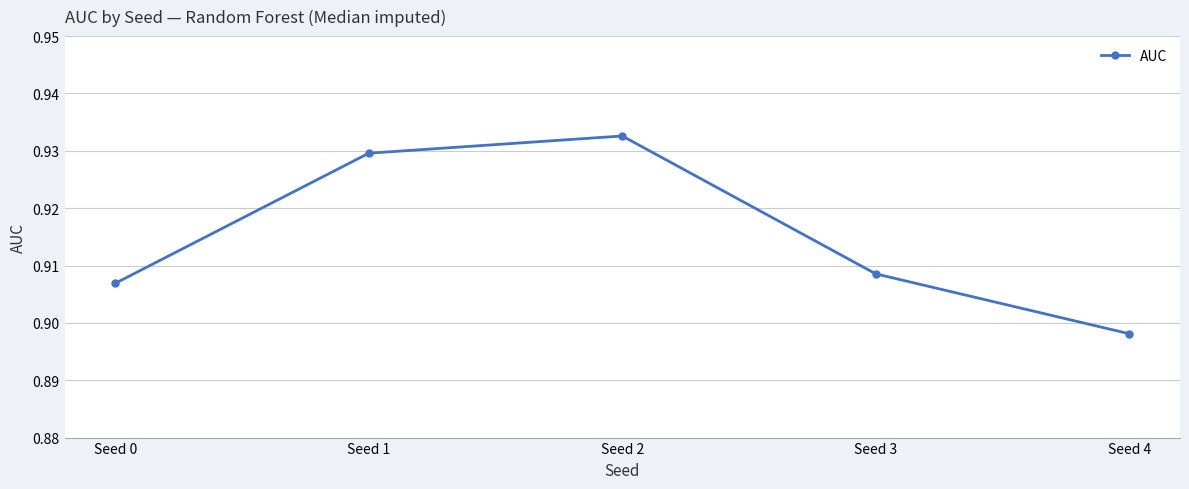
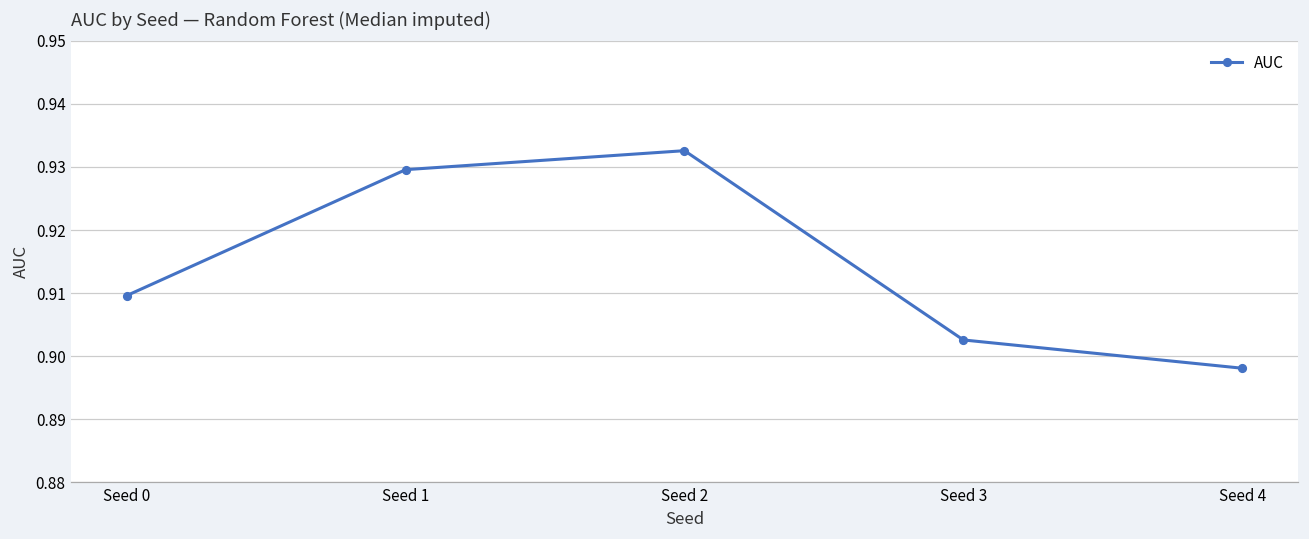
  {
-   "Seed 0": 0.907,
+   "Seed 0": 0.910,
    "Seed 1": 0.930,
    "Seed 2": 0.933,
-   "Seed 3": 0.909,
+   "Seed 3": 0.903,
    "Seed 4": 0.898
  }
